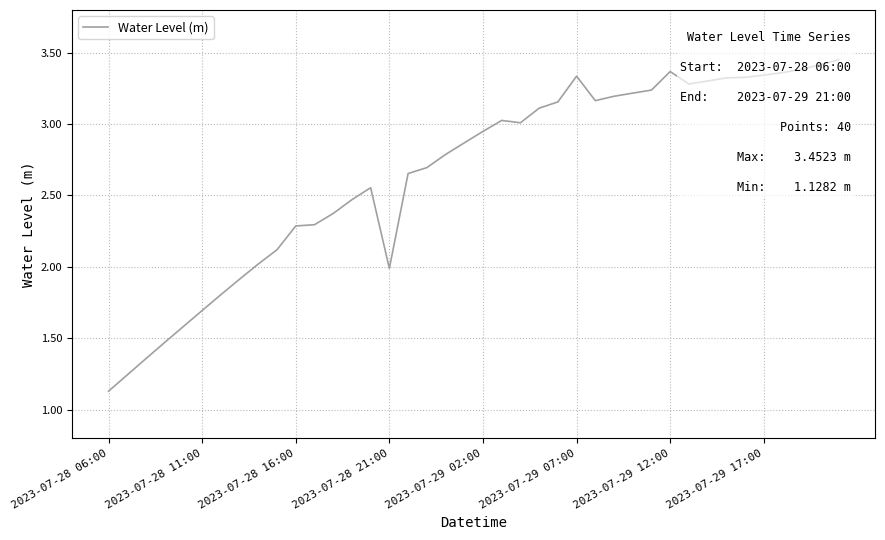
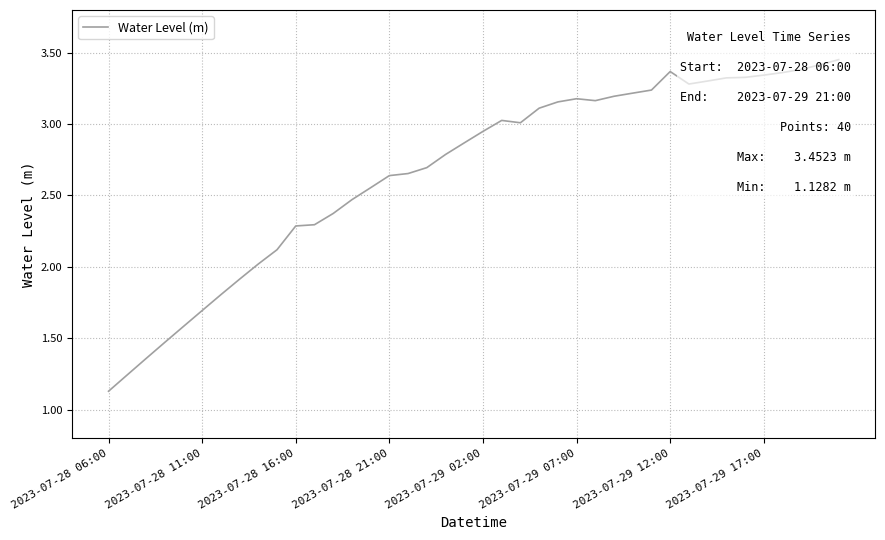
  {
    "2023-07-28 06:00": 1.13,
    "2023-07-28 11:00": 1.69,
    "2023-07-28 16:00": 2.29,
-   "2023-07-28 21:00": 1.99,
+   "2023-07-28 21:00": 2.64,
    "2023-07-29 02:00": 2.95,
-   "2023-07-29 07:00": 3.34,
+   "2023-07-29 07:00": 3.18,
    "2023-07-29 12:00": 3.37
  }
